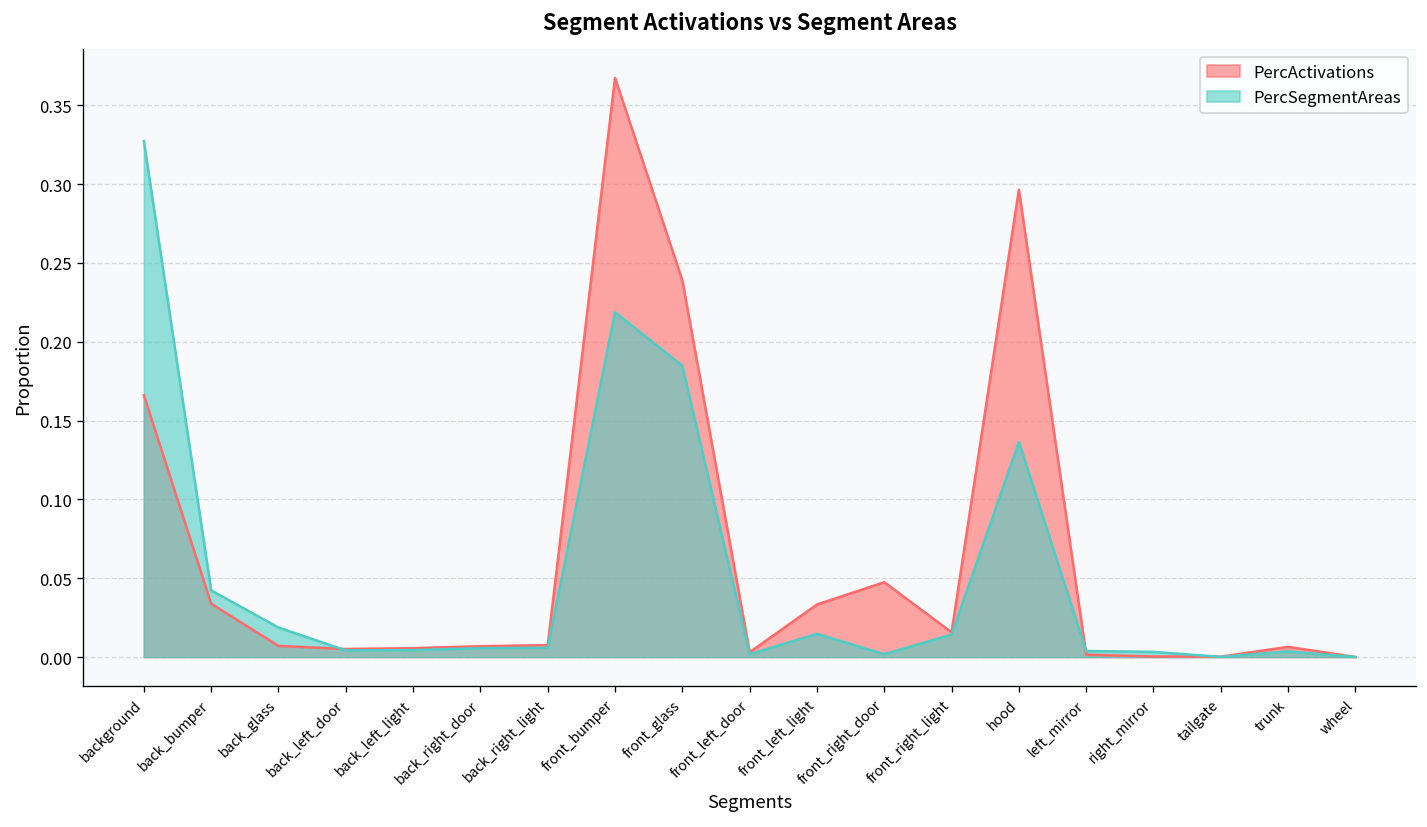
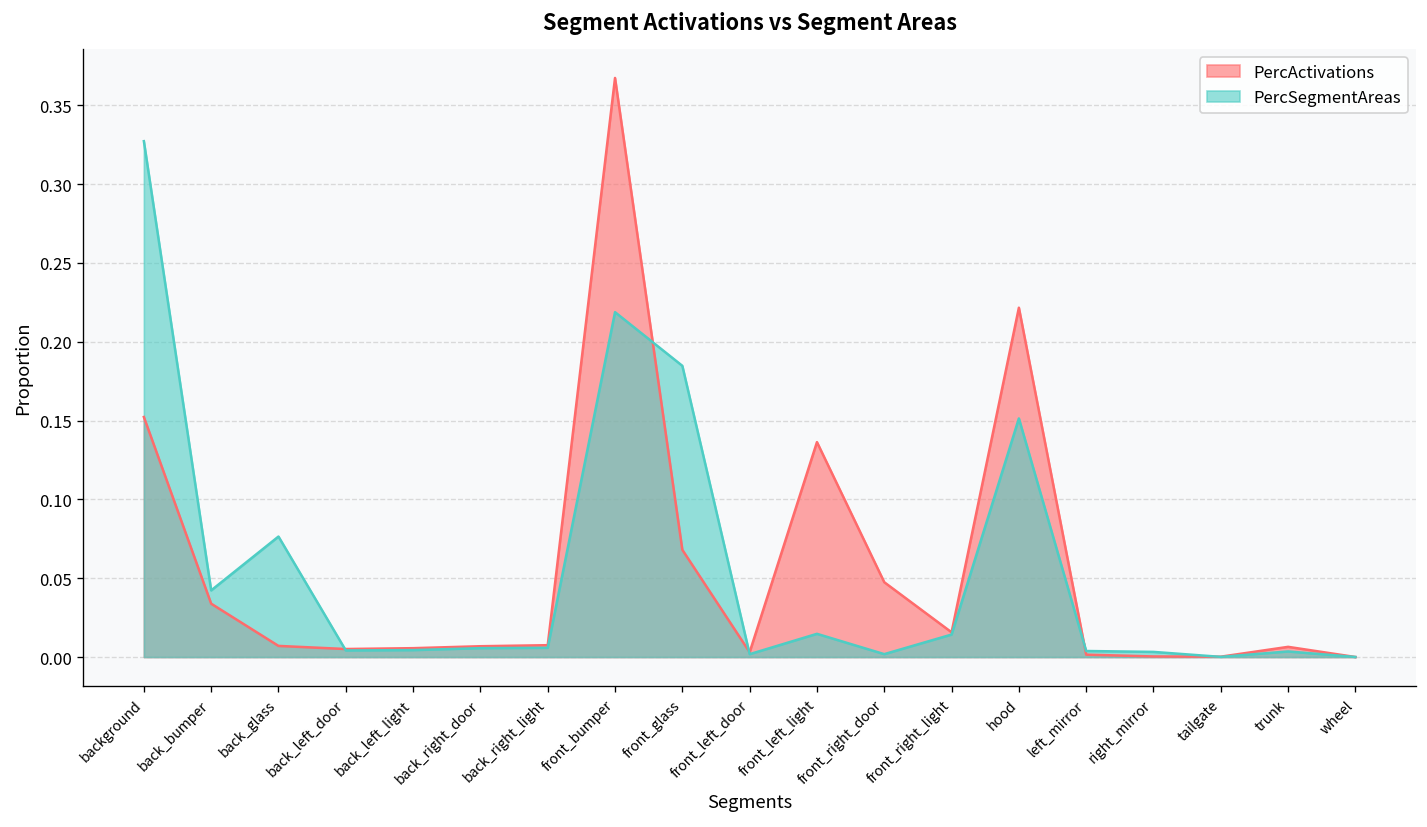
  {
    "PercActivations": {
-     "background": 0.166,
+     "background": 0.152,
      "back_bumper": 0.034,
      "back_glass": 0.007,
      "front_bumper": 0.367,
-     "front_glass": 0.239,
-     "front_left_light": 0.033,
+     "front_glass": 0.068,
+     "front_left_light": 0.136,
      "front_right_door": 0.047,
-     "hood": 0.296,
+     "hood": 0.222,
      "left_mirror": 0.002,
      "right_mirror": 0.000,
      "trunk": 0.006
    },
    "PercSegmentAreas": {
      "background": 0.327,
      "back_bumper": 0.042,
-     "back_glass": 0.019,
+     "back_glass": 0.076,
      "front_bumper": 0.219,
      "front_glass": 0.185,
      "front_left_light": 0.015,
      "front_right_door": 0.002,
-     "hood": 0.136,
+     "hood": 0.151,
      "left_mirror": 0.004,
      "right_mirror": 0.003,
      "trunk": 0.004
    }
  }
